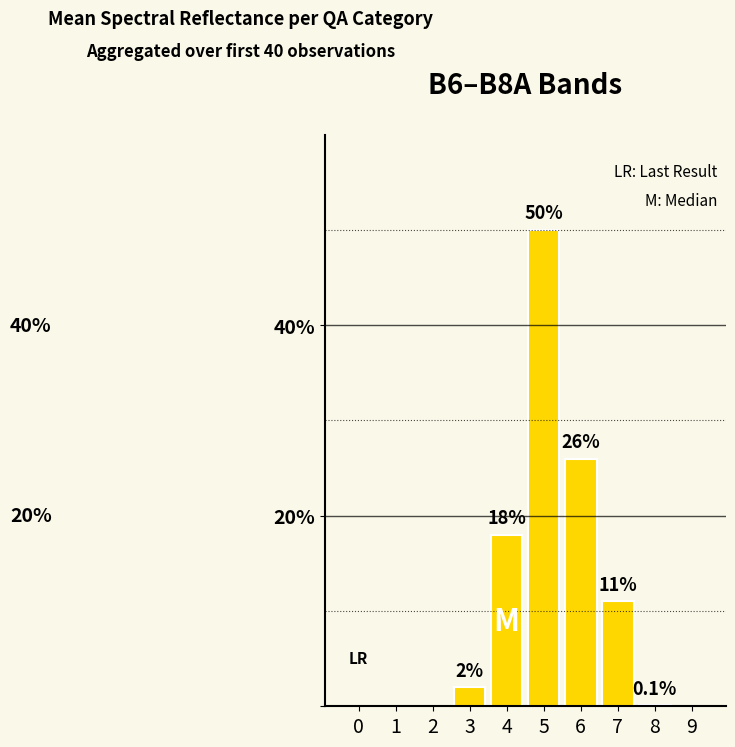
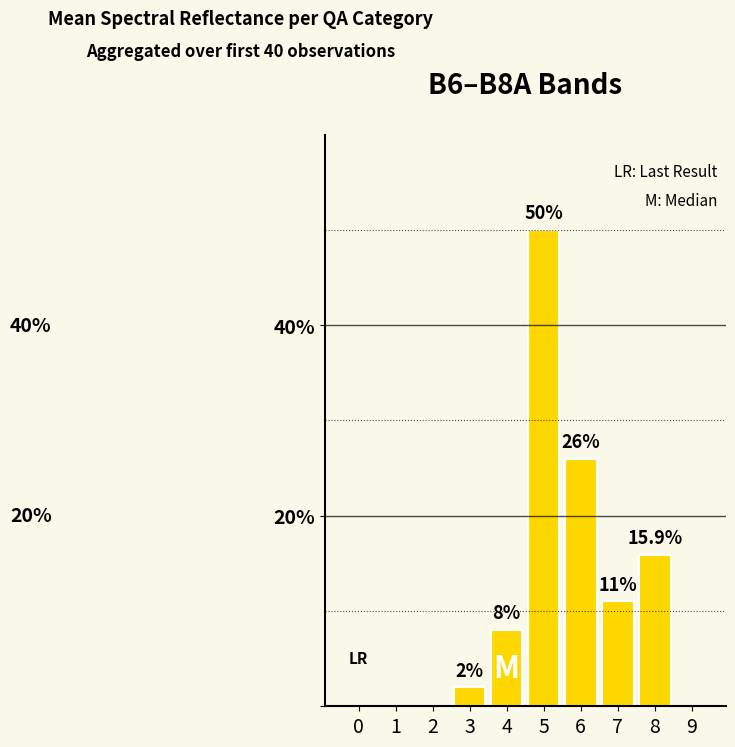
  {
    "3": "2%",
-   "4": "18%",
+   "4": "8%",
    "5": "50%",
    "6": "26%",
    "7": "11%",
-   "8": "0.1%"
+   "8": "15.9%"
  }
